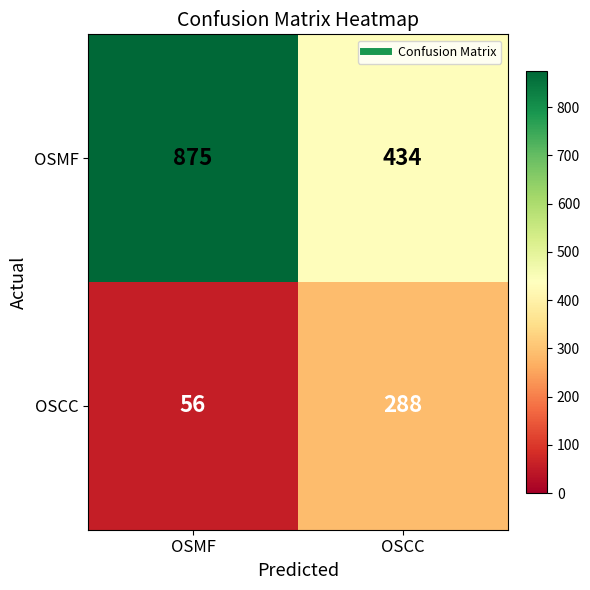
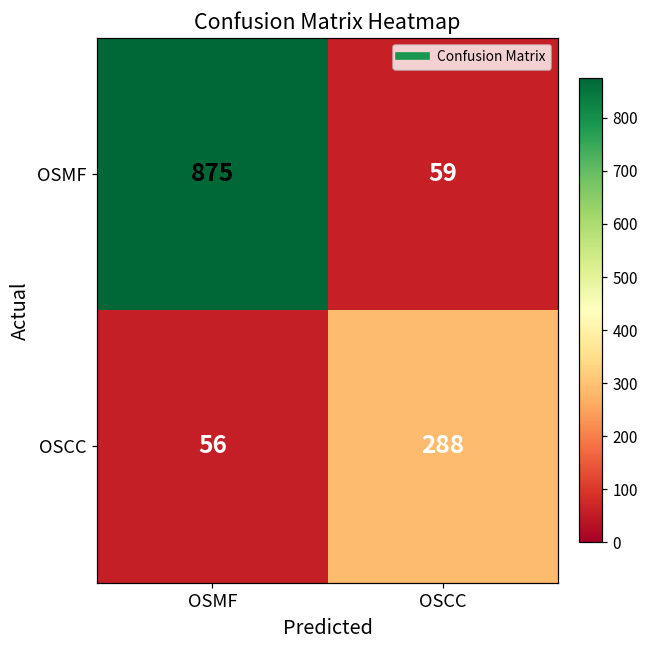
  {
    "OSMF": {
      "OSMF": 875,
-     "OSCC": 434
+     "OSCC": 59
    },
    "OSCC": {
      "OSMF": 56,
      "OSCC": 288
    }
  }
